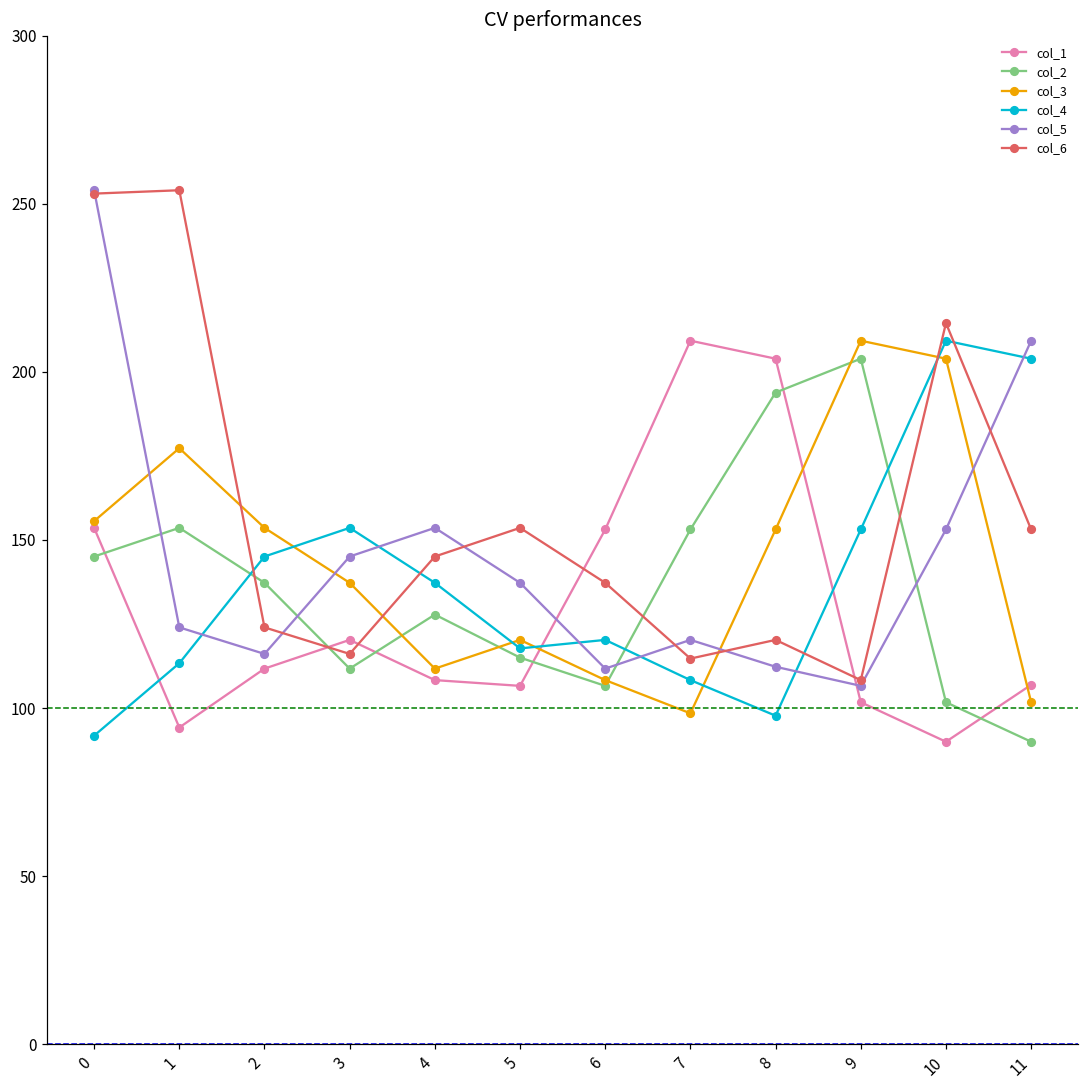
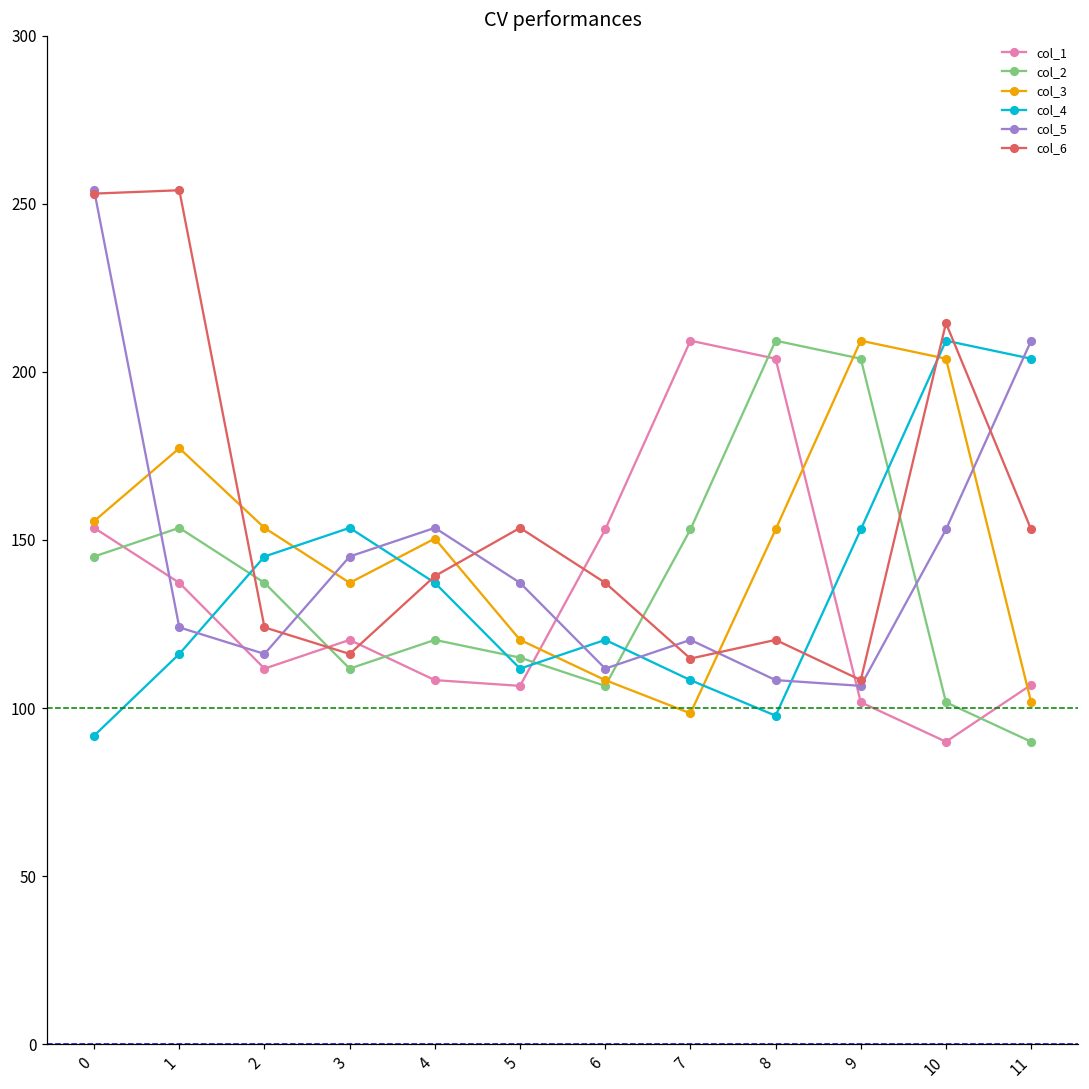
  {
    "col_1": {
      "0": 154,
-     "1": 94,
+     "1": 137,
      "2": 112,
      "3": 120,
      "4": 108,
      "5": 107,
      "6": 153,
      "7": 209,
      "8": 204,
      "9": 102,
      "10": 90,
      "11": 107
    },
    "col_2": {
      "0": 145,
      "1": 154,
      "2": 137,
      "3": 112,
-     "4": 128,
+     "4": 120,
      "5": 115,
      "6": 107,
      "7": 153,
-     "8": 194,
+     "8": 209,
      "9": 204,
      "10": 102,
      "11": 90
    },
    "col_3": {
      "0": 156,
      "1": 177,
      "2": 154,
      "3": 137,
-     "4": 112,
+     "4": 150,
      "5": 120,
      "6": 108,
      "7": 98,
      "8": 153,
      "9": 209,
      "10": 204,
      "11": 102
    },
    "col_4": {
      "0": 92,
-     "1": 113,
+     "1": 116,
      "2": 145,
      "3": 154,
      "4": 137,
-     "5": 118,
+     "5": 112,
      "6": 120,
      "7": 108,
      "8": 98,
      "9": 153,
      "10": 209,
      "11": 204
    },
    "col_5": {
      "0": 254,
      "1": 124,
      "2": 116,
      "3": 145,
      "4": 154,
      "5": 137,
      "6": 112,
      "7": 120,
-     "8": 112,
+     "8": 108,
      "9": 107,
      "10": 153,
      "11": 209
    },
    "col_6": {
      "0": 253,
      "1": 254,
      "2": 124,
      "3": 116,
-     "4": 145,
+     "4": 139,
      "5": 154,
      "6": 137,
      "7": 115,
      "8": 120,
      "9": 108,
      "10": 214,
      "11": 153
    }
  }
